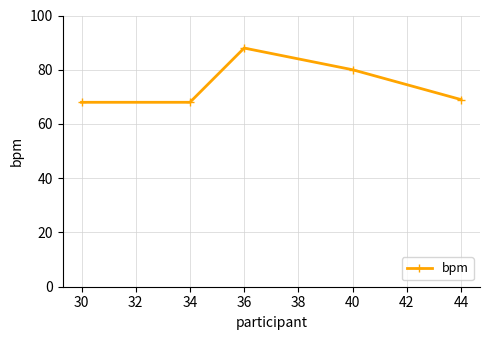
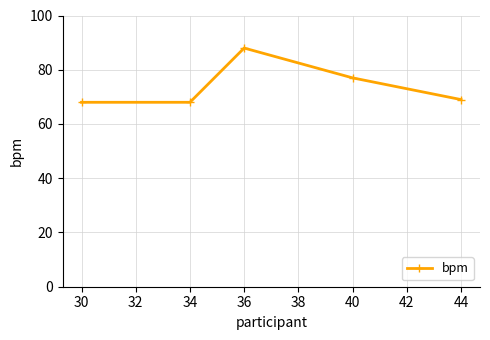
  {
    "30": 68,
    "34": 68,
    "36": 88,
-   "40": 80,
+   "40": 77,
    "44": 69
  }
